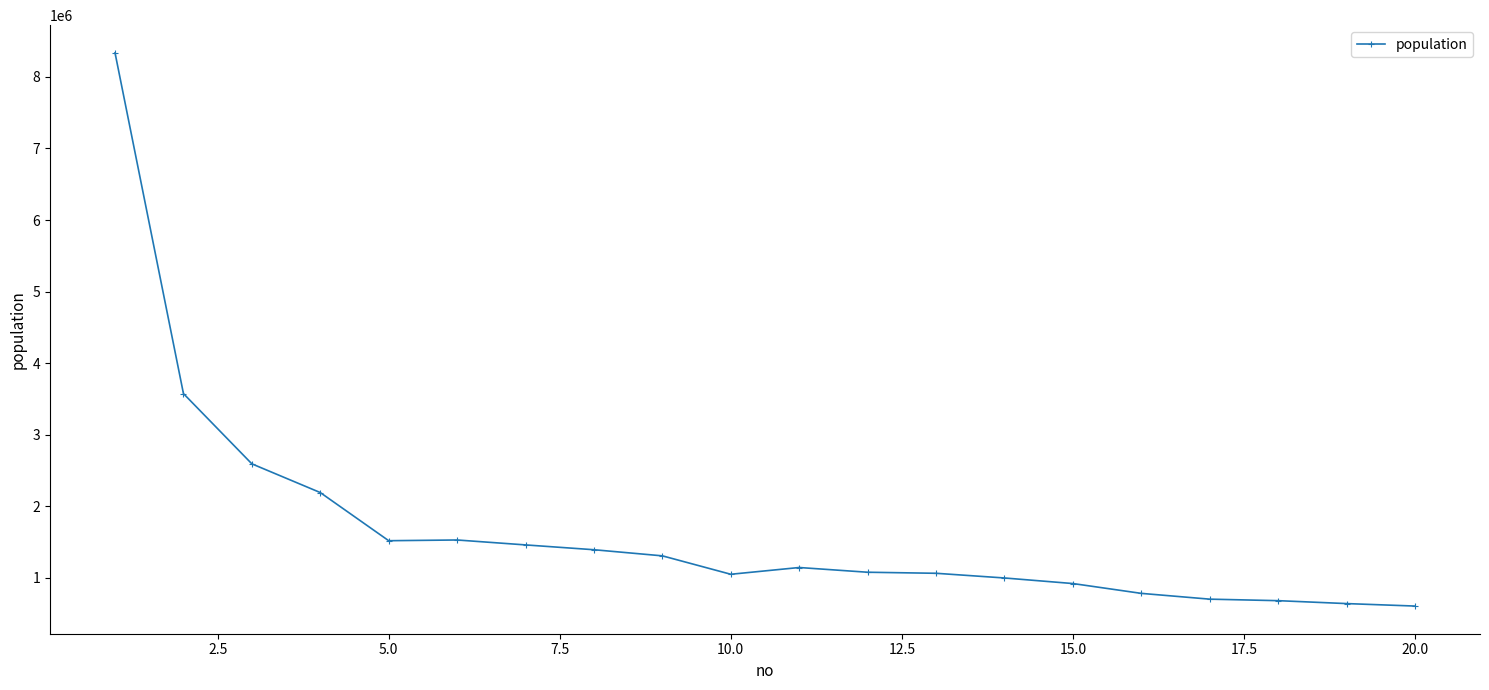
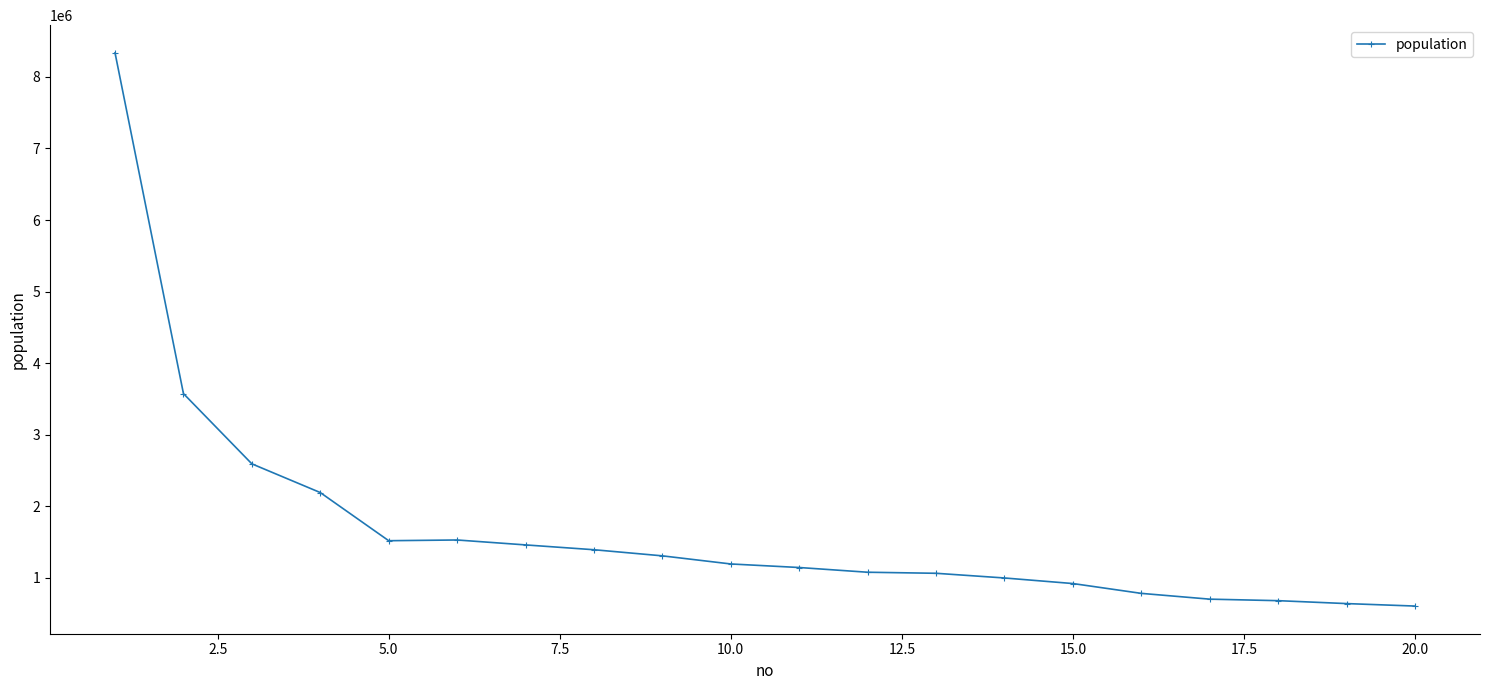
  {
    "5.0": 1500000,
-   "10.0": 1000000,
+   "10.0": 1200000,
    "15.0": 900000,
    "20.0": 600000
  }
